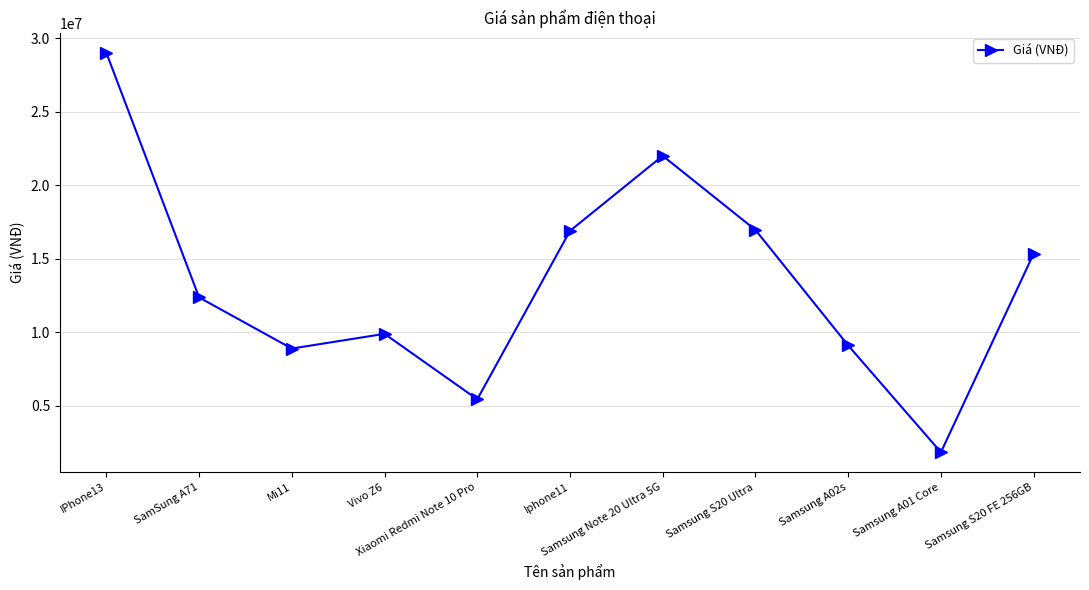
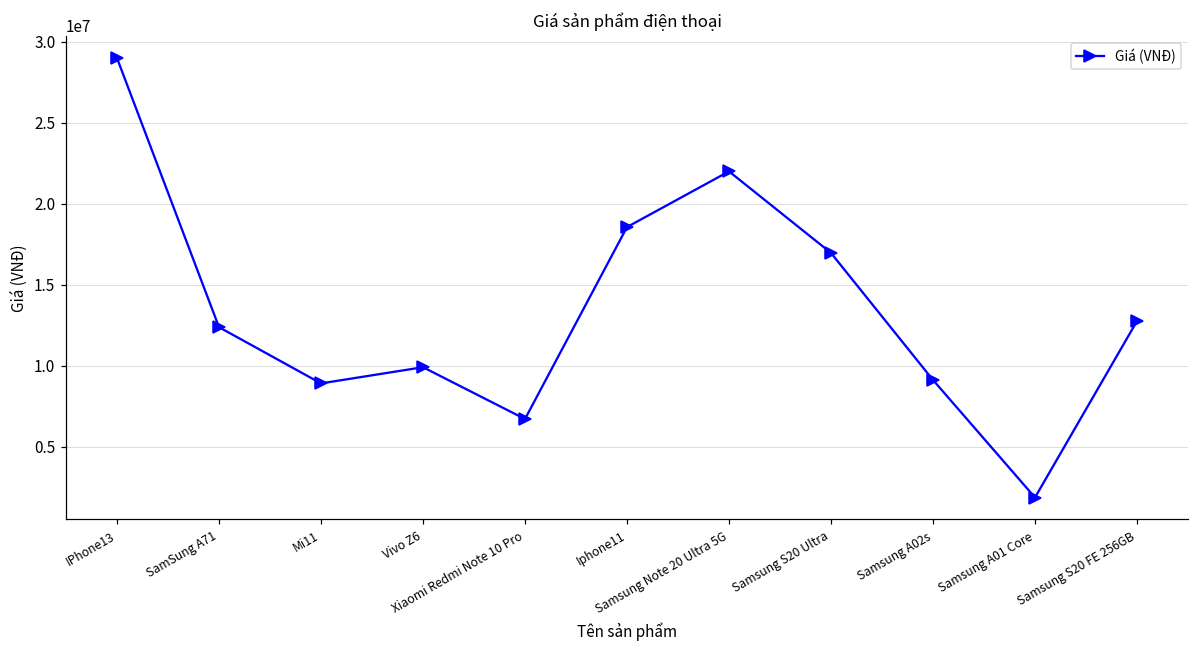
  {
    "IPhone13": 29000000,
    "SamSung A71": 12400000,
    "Mi11": 8900000,
    "Vivo Z6": 9900000,
-   "Xiaomi Redmi Note 10 Pro": 5400000,
-   "Iphone11": 16900000,
+   "Xiaomi Redmi Note 10 Pro": 6700000,
+   "Iphone11": 18600000,
    "Samsung Note 20 Ultra 5G": 22000000,
    "Samsung S20 Ultra": 17000000,
    "Samsung A02s": 9100000,
    "Samsung A01 Core": 1900000,
-   "Samsung S20 FE 256GB": 15300000
+   "Samsung S20 FE 256GB": 12800000
  }
